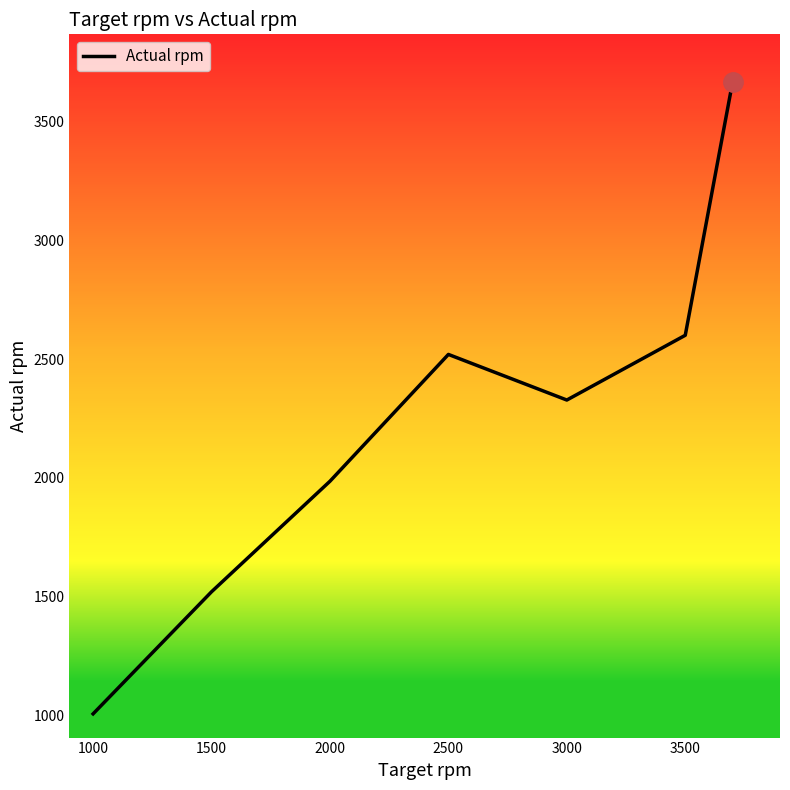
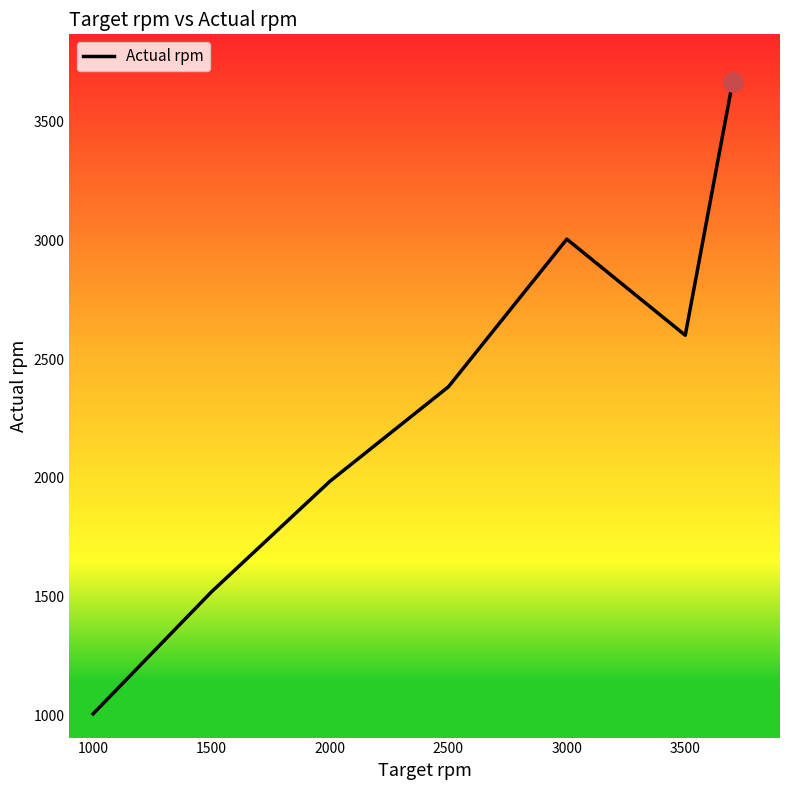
  {
    "Actual rpm": {
      "1000": 1010,
      "1500": 1520,
      "2000": 1990,
-     "2500": 2520,
-     "3000": 2330,
+     "2500": 2380,
+     "3000": 3010,
      "3500": 2600
    }
  }
